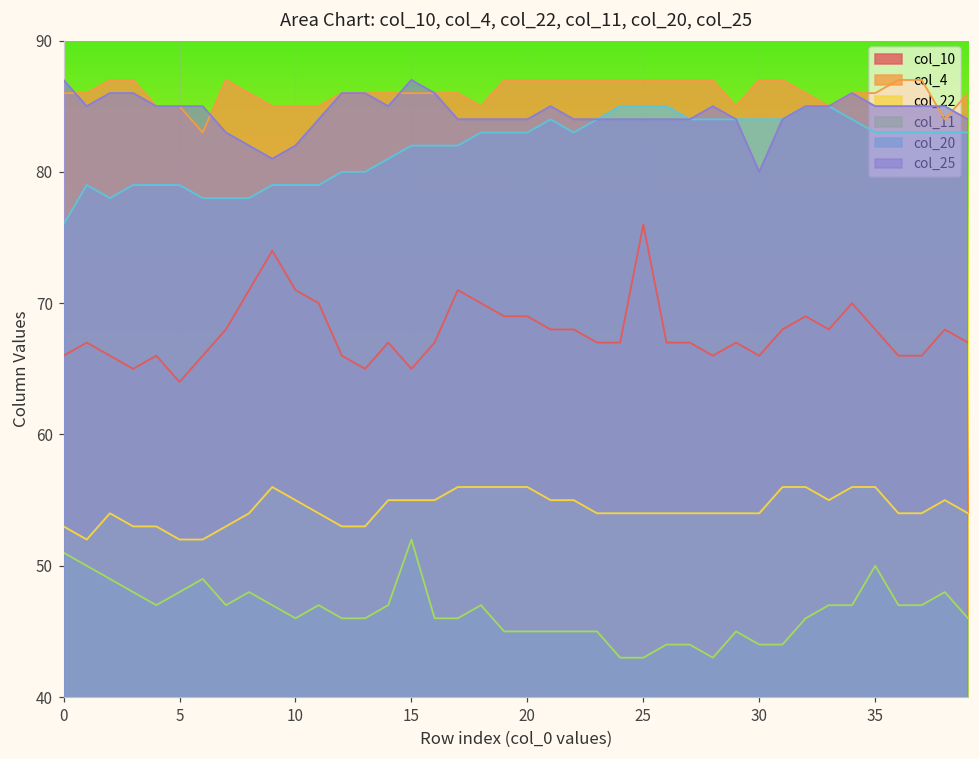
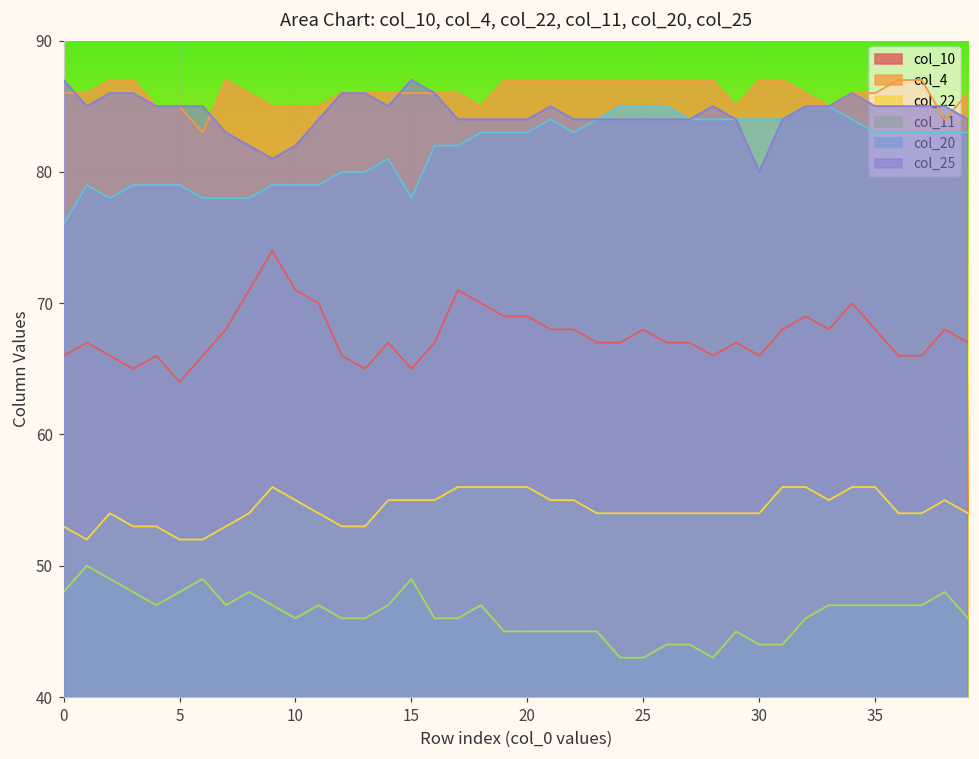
  {
    "col_10": {
      "0": 66,
      "5": 64,
      "10": 71,
      "15": 65,
      "20": 69,
-     "25": 76,
+     "25": 68,
      "30": 66,
      "35": 68
    },
    "col_11": {
-     "0": 51,
+     "0": 48,
      "5": 48,
      "10": 46,
-     "15": 52,
+     "15": 49,
      "20": 45,
      "25": 43,
      "30": 44,
-     "35": 50
+     "35": 47
    },
    "col_20": {
      "0": 76,
      "5": 79,
      "10": 79,
-     "15": 82,
+     "15": 78,
      "20": 83,
      "25": 85,
      "30": 84
    },
    "col_25": {
      "0": 87,
      "10": 82,
      "15": 87,
      "20": 84,
      "25": 84,
      "30": 80
    }
  }
